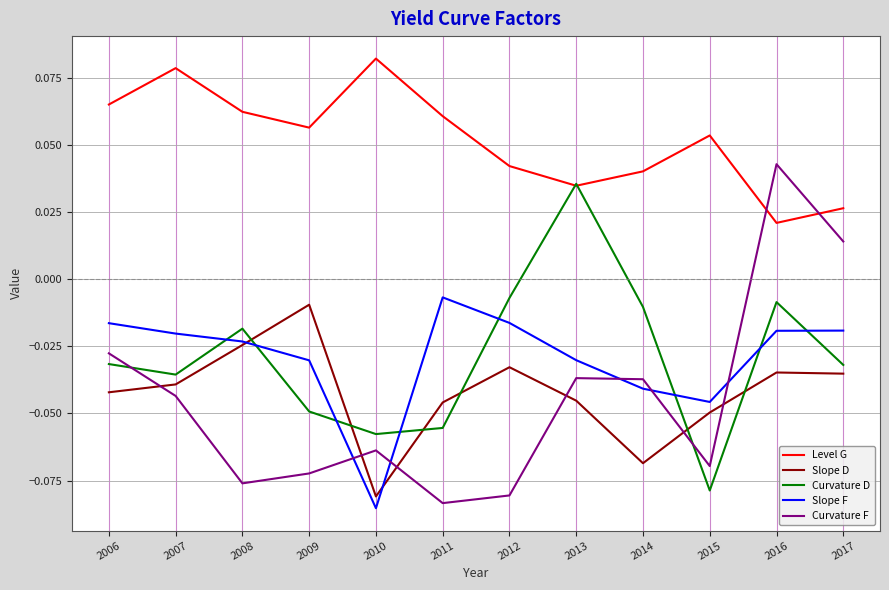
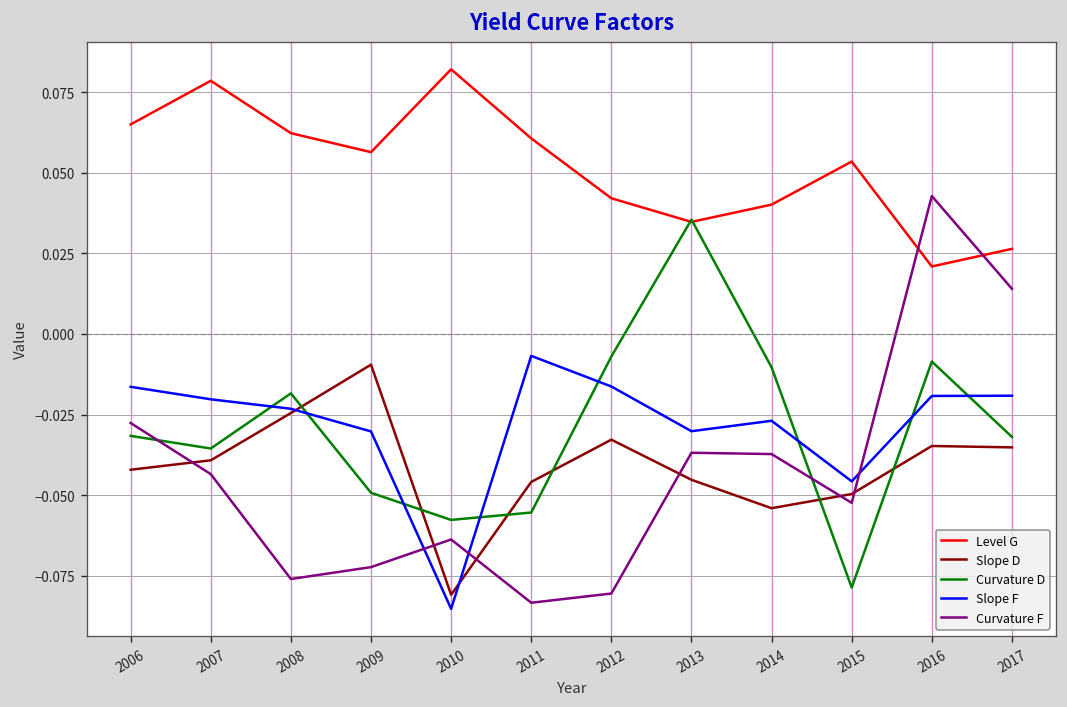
  {
    "Level G": {
      "2006": 0.065,
      "2007": 0.079,
      "2008": 0.062,
      "2009": 0.056,
      "2010": 0.082,
      "2011": 0.061,
      "2012": 0.042,
      "2014": 0.040,
      "2015": 0.053,
      "2016": 0.021,
      "2017": 0.026
    },
    "Slope D": {
      "2006": -0.042,
      "2007": -0.039,
      "2008": -0.025,
      "2009": -0.010,
      "2010": -0.081,
      "2011": -0.046,
      "2012": -0.033,
      "2013": -0.045,
-     "2014": -0.069,
+     "2014": -0.054,
      "2015": -0.050,
      "2016": -0.035,
      "2017": -0.035
    },
    "Curvature D": {
      "2006": -0.032,
      "2007": -0.036,
      "2008": -0.018,
      "2009": -0.049,
      "2010": -0.058,
      "2011": -0.055,
      "2012": -0.007,
      "2014": -0.010,
      "2015": -0.079,
      "2016": -0.009,
      "2017": -0.032
    },
    "Slope F": {
      "2006": -0.016,
      "2007": -0.020,
      "2008": -0.023,
      "2009": -0.030,
      "2010": -0.085,
      "2011": -0.007,
      "2012": -0.016,
      "2013": -0.030,
-     "2014": -0.041,
+     "2014": -0.027,
      "2015": -0.046,
      "2016": -0.019,
      "2017": -0.019
    },
    "Curvature F": {
      "2006": -0.028,
      "2007": -0.043,
      "2008": -0.076,
      "2009": -0.072,
      "2010": -0.064,
      "2011": -0.083,
      "2012": -0.081,
      "2013": -0.037,
      "2014": -0.037,
-     "2015": -0.070,
+     "2015": -0.052,
      "2016": 0.043,
      "2017": 0.014
    }
  }
